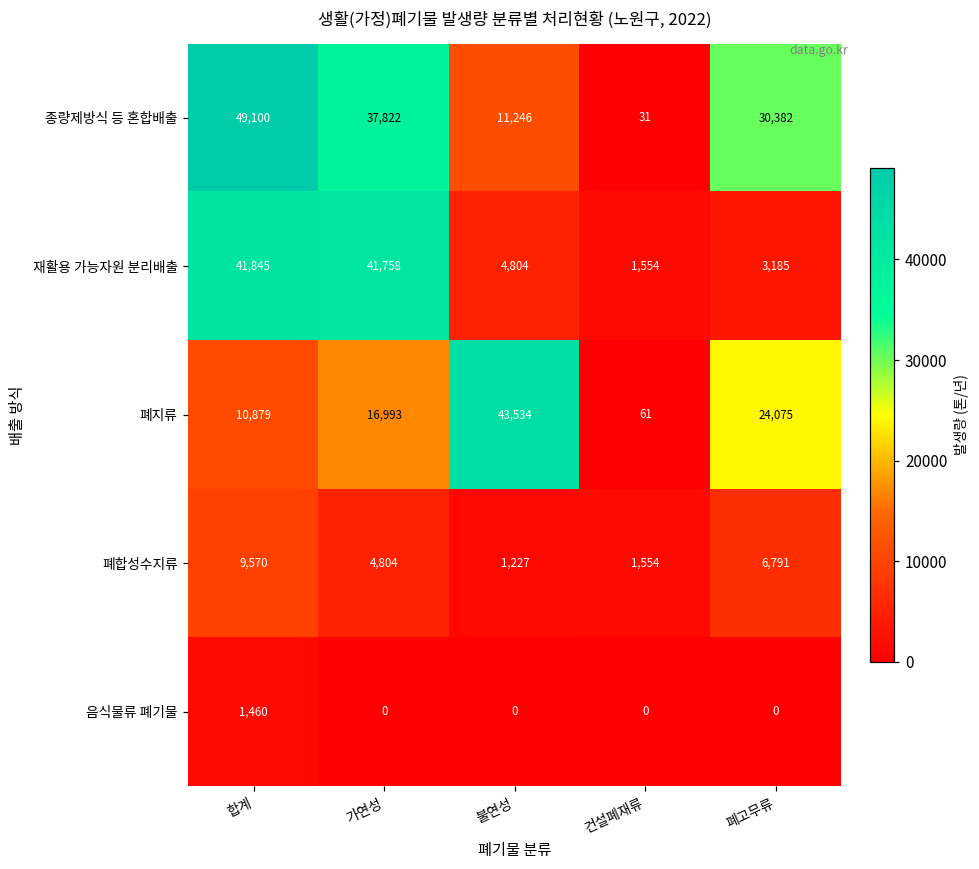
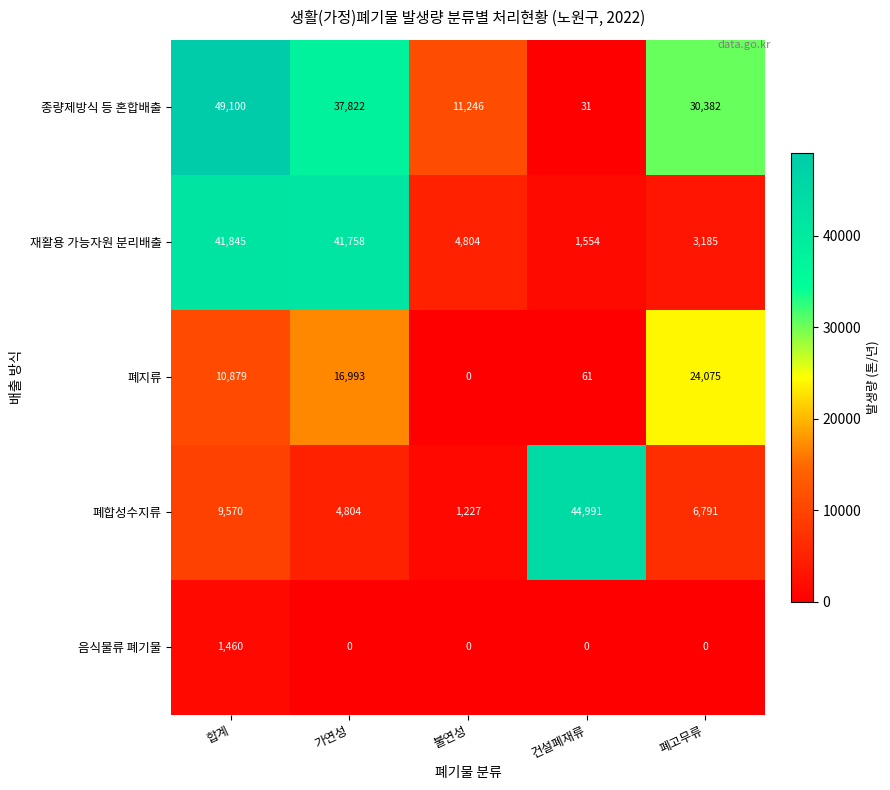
  {
    "종량제방식 등 혼합배출": {
      "합계": "49,100",
      "가연성": "37,822",
      "불연성": "11,246",
      "건설폐재류": "31"
    },
    "재활용 가능자원 분리배출": {
      "합계": "41,845",
      "가연성": "41,758",
      "불연성": "4,804",
      "건설폐재류": "1,554",
      "폐고무류": "3,185"
    },
    "폐지류": {
      "합계": "10,879",
      "가연성": "16,993",
-     "불연성": "43,534",
+     "불연성": "0",
      "건설폐재류": "61",
      "폐고무류": "24,075"
    },
    "폐합성수지류": {
      "합계": "9,570",
      "가연성": "4,804",
      "불연성": "1,227",
-     "건설폐재류": "1,554",
+     "건설폐재류": "44,991",
      "폐고무류": "6,791"
    },
    "음식물류 폐기물": {
      "합계": "1,460",
      "가연성": "0",
      "불연성": "0",
      "건설폐재류": "0",
      "폐고무류": "0"
    }
  }
